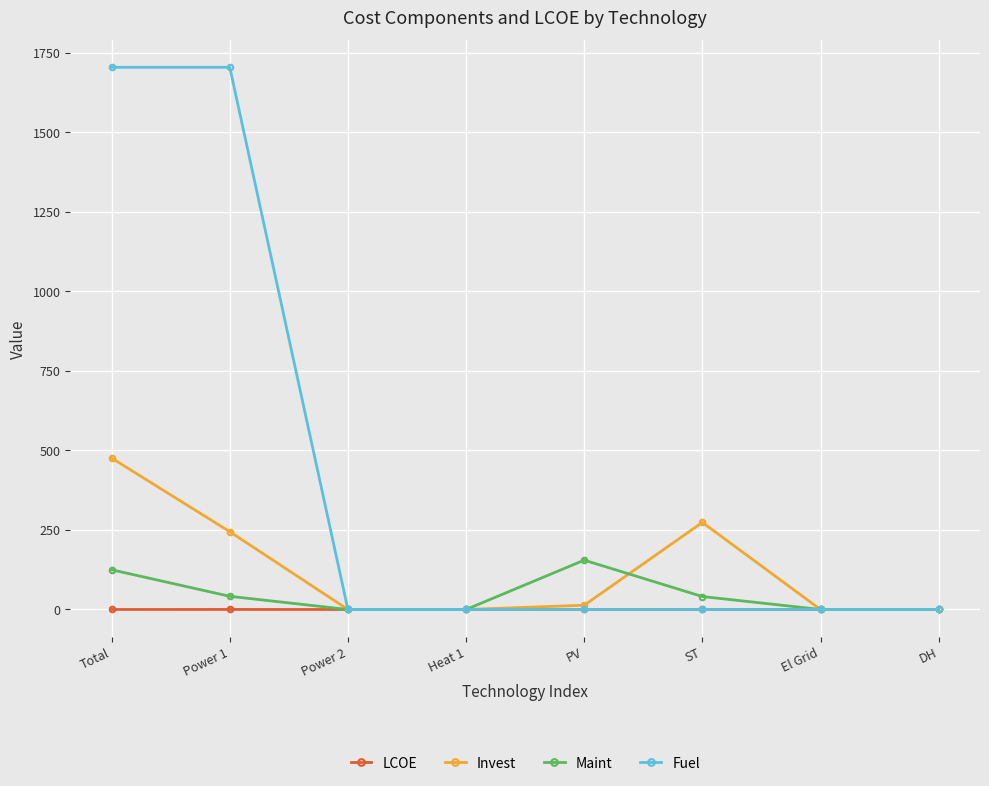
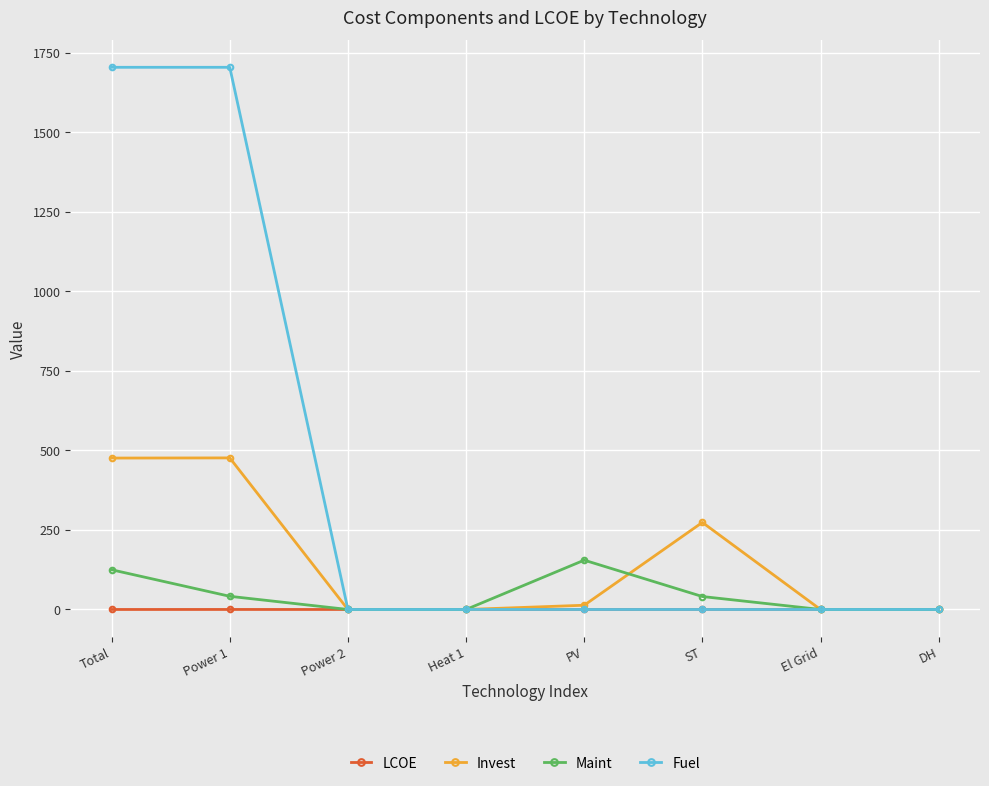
  {
    "LCOE": {
      "Total": 0,
      "Power 1": 0
    },
    "Invest": {
      "Total": 480,
-     "Power 1": 240,
+     "Power 1": 480,
      "PV": 10,
      "ST": 270
    },
    "Maint": {
      "Total": 120,
      "Power 1": 40,
      "PV": 160,
      "ST": 40
    },
    "Fuel": {
      "Total": 1700,
      "Power 1": 1700
    }
  }
